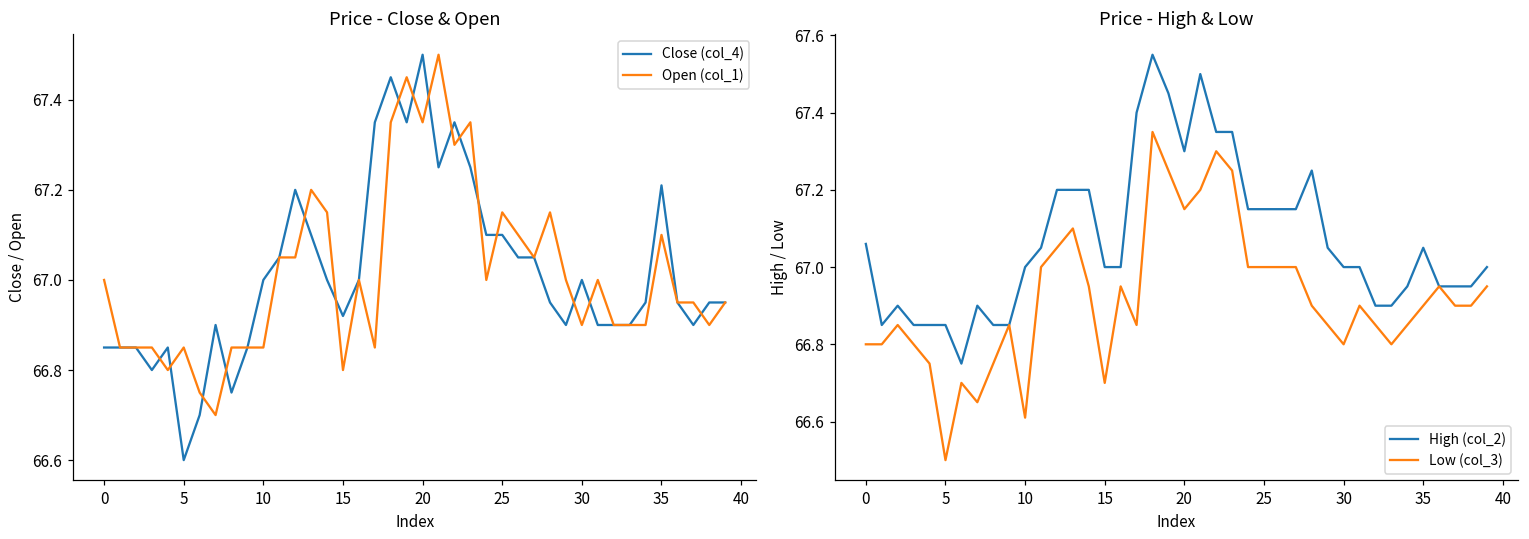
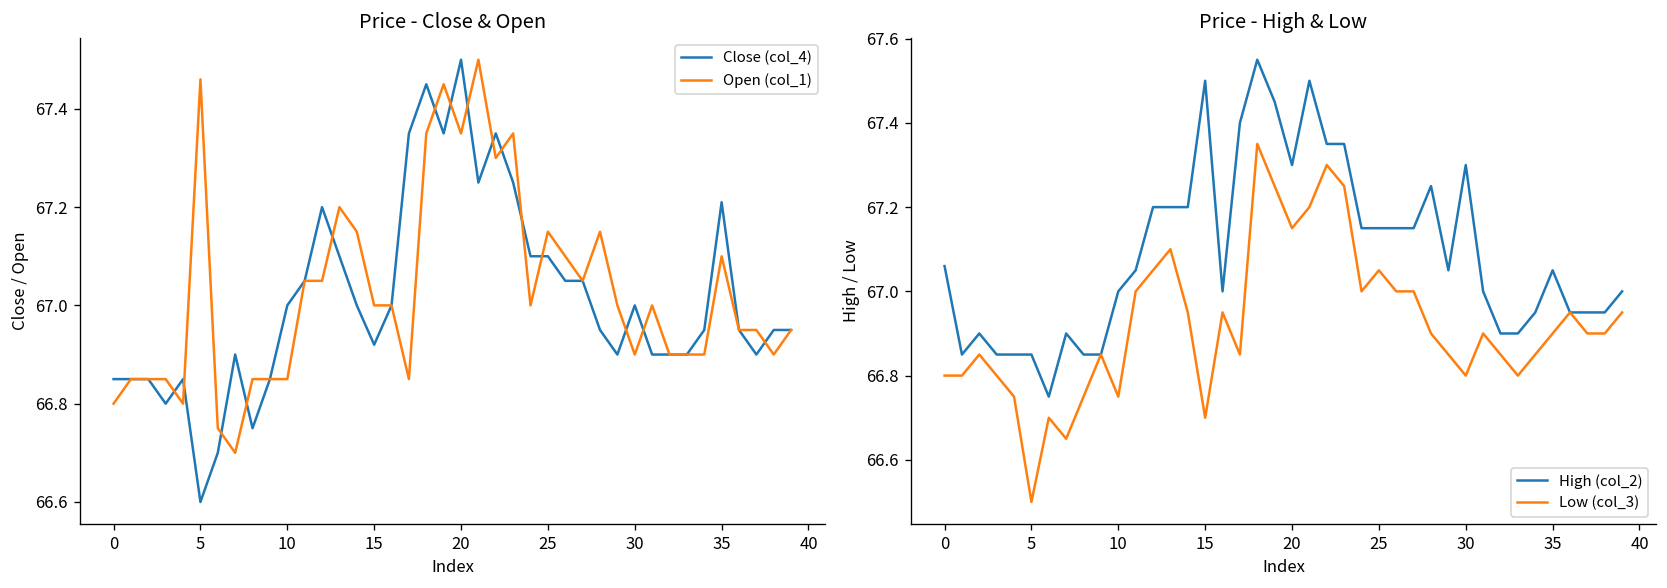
  {
    "Price - Close & Open": {
      "Close (col_4)": {
        "0": 66.85,
        "5": 66.60,
        "10": 67.00,
        "15": 66.92,
        "20": 67.50,
        "25": 67.10,
        "30": 67.00,
        "35": 67.21
      },
      "Open (col_1)": {
-       "0": 67.0,
-       "5": 66.85,
+       "0": 66.8,
+       "5": 67.46,
        "10": 66.85,
-       "15": 66.8,
+       "15": 67.0,
        "20": 67.35,
        "25": 67.15,
        "30": 66.90,
        "35": 67.10
      }
    },
    "Price - High & Low": {
      "High (col_2)": {
        "0": 67.06,
        "5": 66.85,
        "10": 67.0,
-       "15": 67.0,
+       "15": 67.5,
        "20": 67.3,
        "25": 67.15,
-       "30": 67.0,
+       "30": 67.3,
        "35": 67.05
      },
      "Low (col_3)": {
        "0": 66.80,
        "5": 66.50,
-       "10": 66.61,
+       "10": 66.75,
        "15": 66.70,
        "20": 67.15,
-       "25": 67.00,
+       "25": 67.05,
        "30": 66.80,
        "35": 66.90
      }
    }
  }
